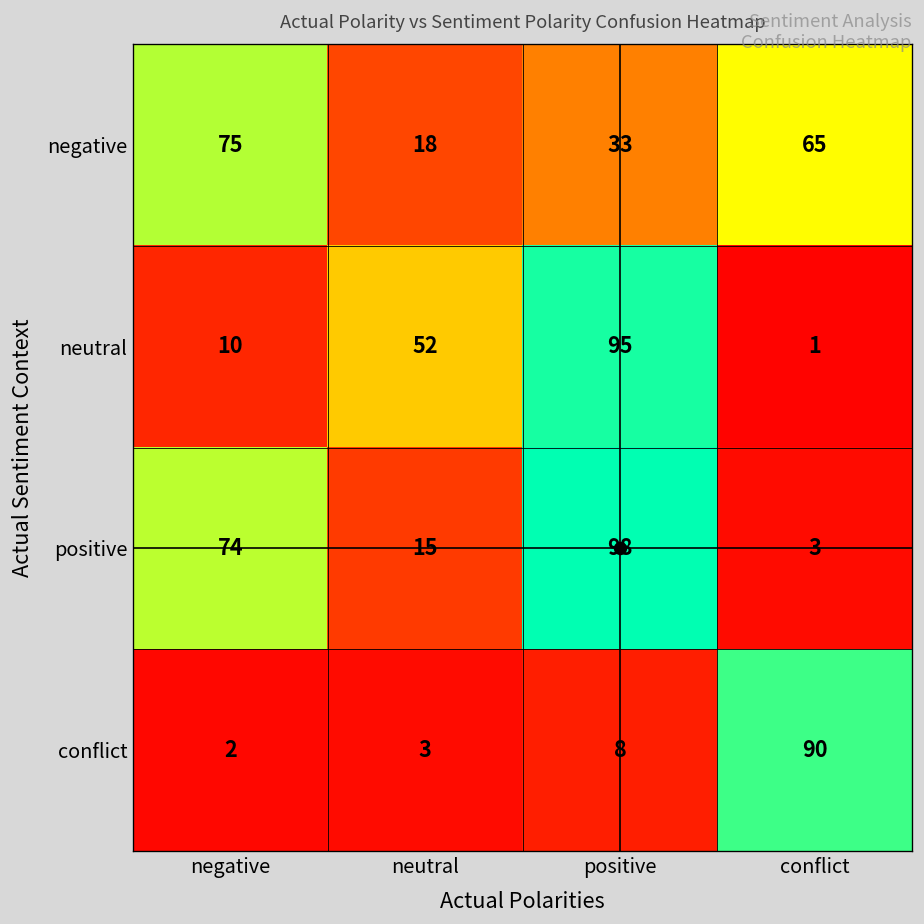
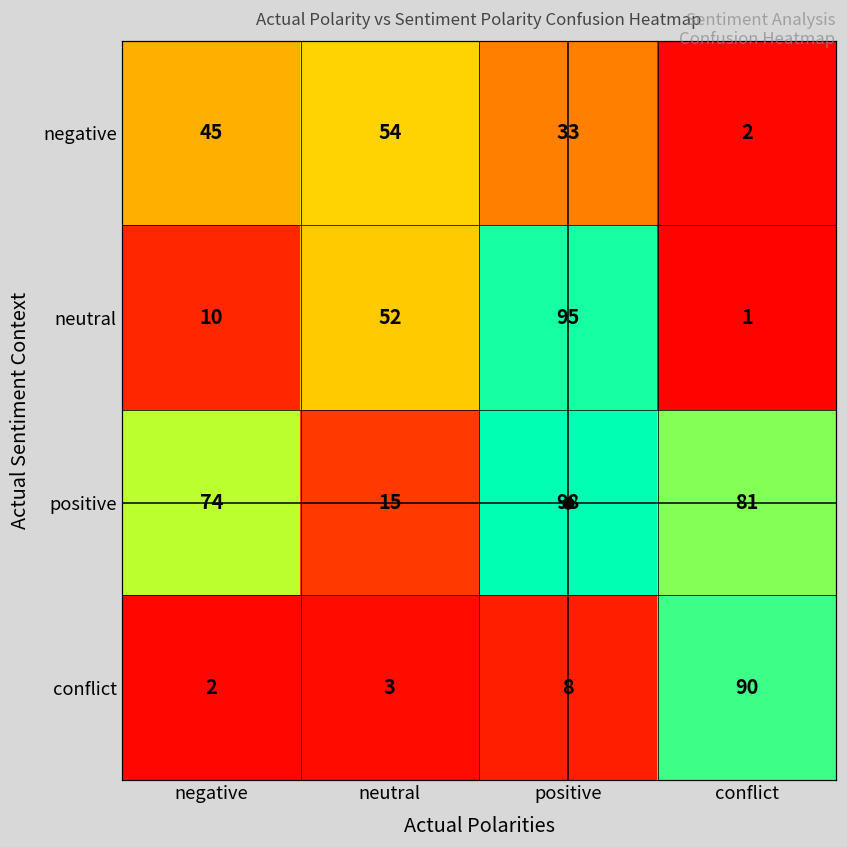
  {
    "negative": {
-     "negative": 75,
-     "neutral": 18,
+     "negative": 45,
+     "neutral": 54,
      "positive": 33,
-     "conflict": 65
+     "conflict": 2
    },
    "neutral": {
      "negative": 10,
      "neutral": 52,
      "positive": 95,
      "conflict": 1
    },
    "positive": {
      "negative": 74,
      "neutral": 15,
-     "conflict": 3
+     "conflict": 81
    },
    "conflict": {
      "negative": 2,
      "neutral": 3,
      "positive": 8,
      "conflict": 90
    }
  }
